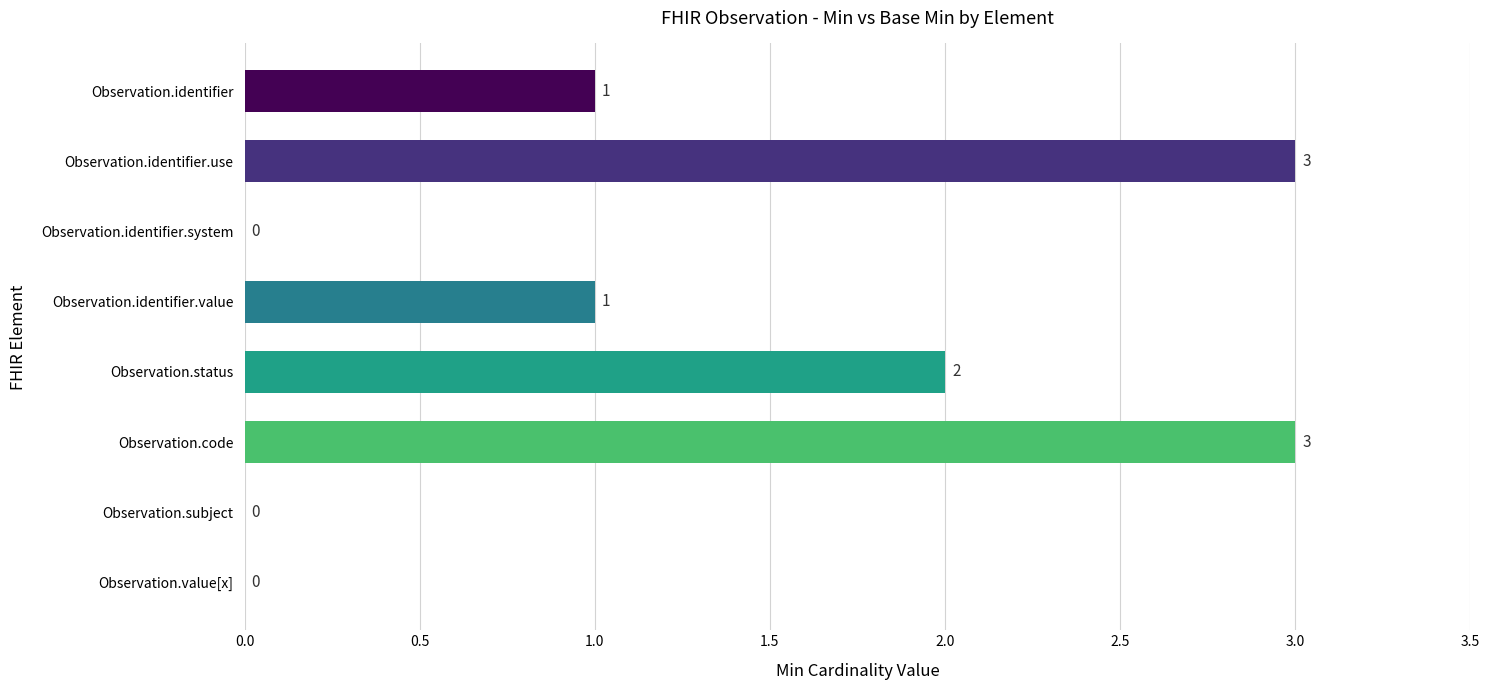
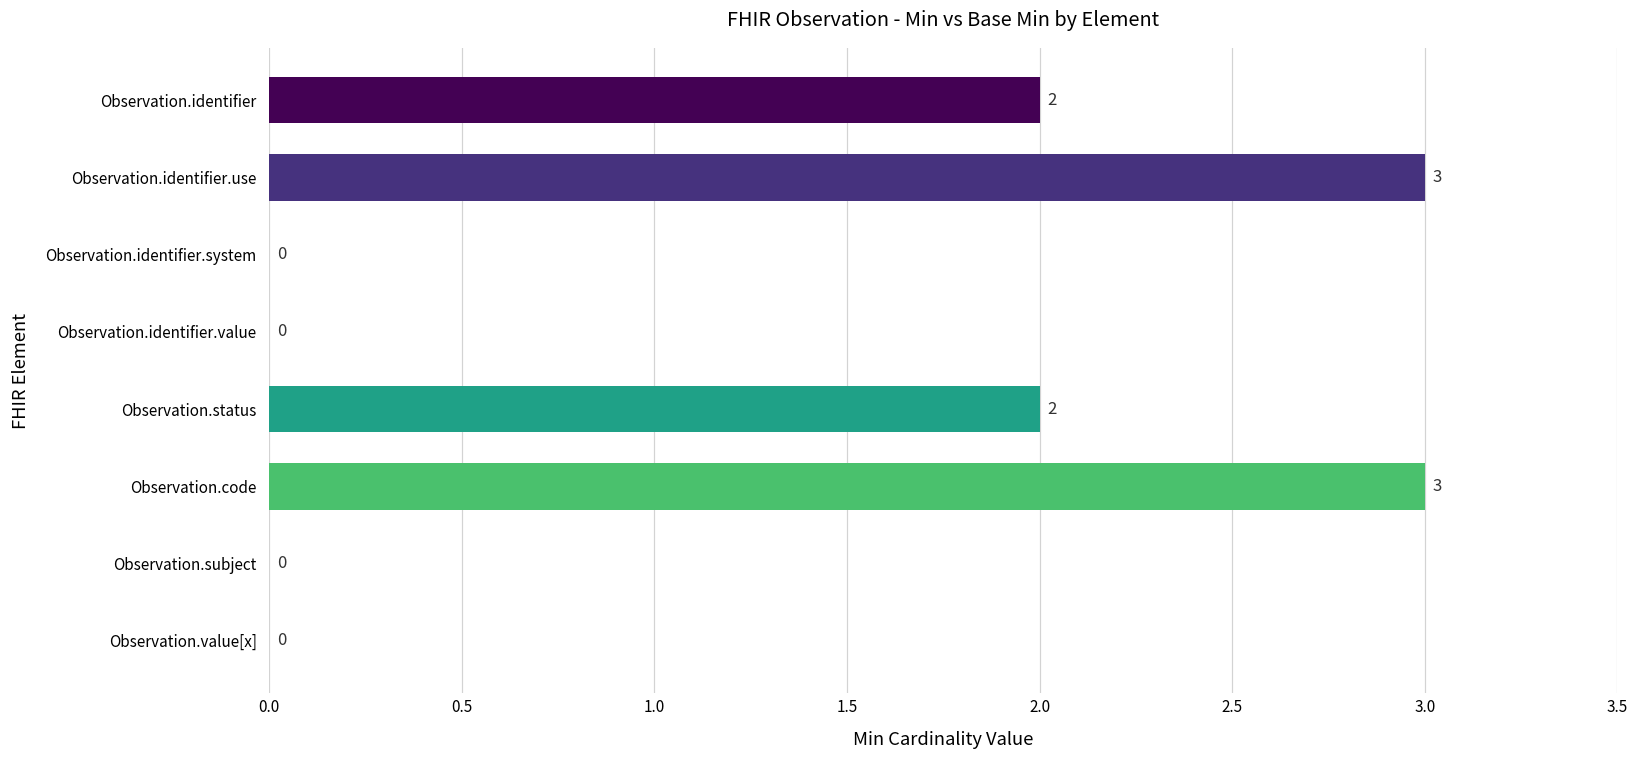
  {
-   "Observation.identifier": 1,
+   "Observation.identifier": 2,
    "Observation.identifier.use": 3,
    "Observation.identifier.system": 0,
-   "Observation.identifier.value": 1,
+   "Observation.identifier.value": 0,
    "Observation.status": 2,
    "Observation.code": 3,
    "Observation.subject": 0,
    "Observation.value[x]": 0
  }
